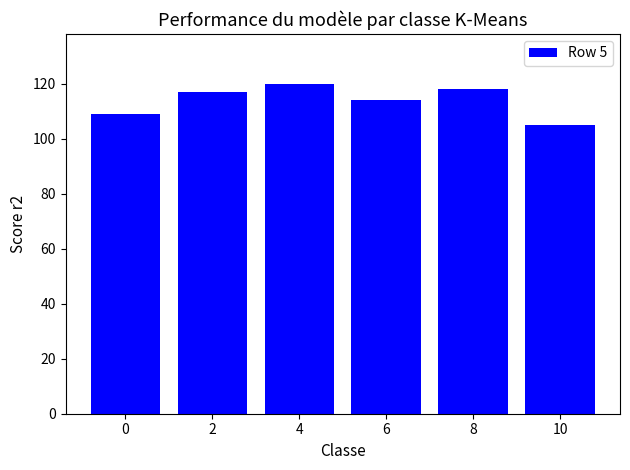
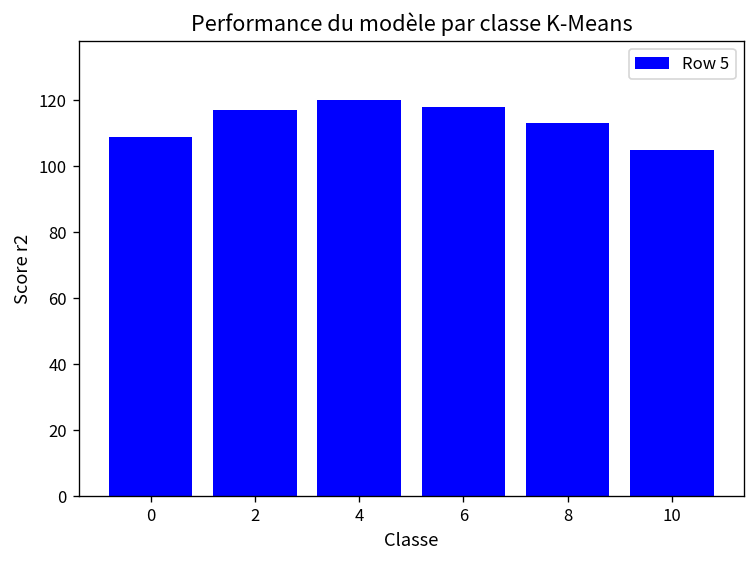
  {
    "0": 109,
    "2": 117,
    "4": 120,
-   "6": 114,
-   "8": 118,
+   "6": 118,
+   "8": 113,
    "10": 105
  }
